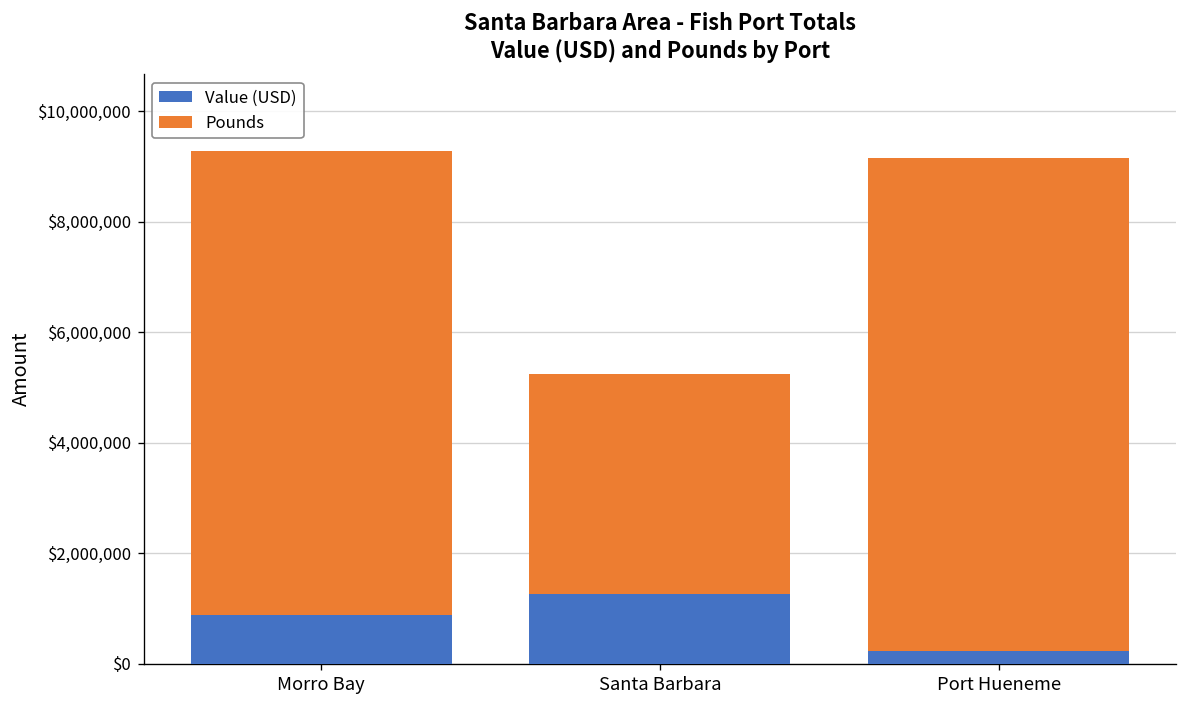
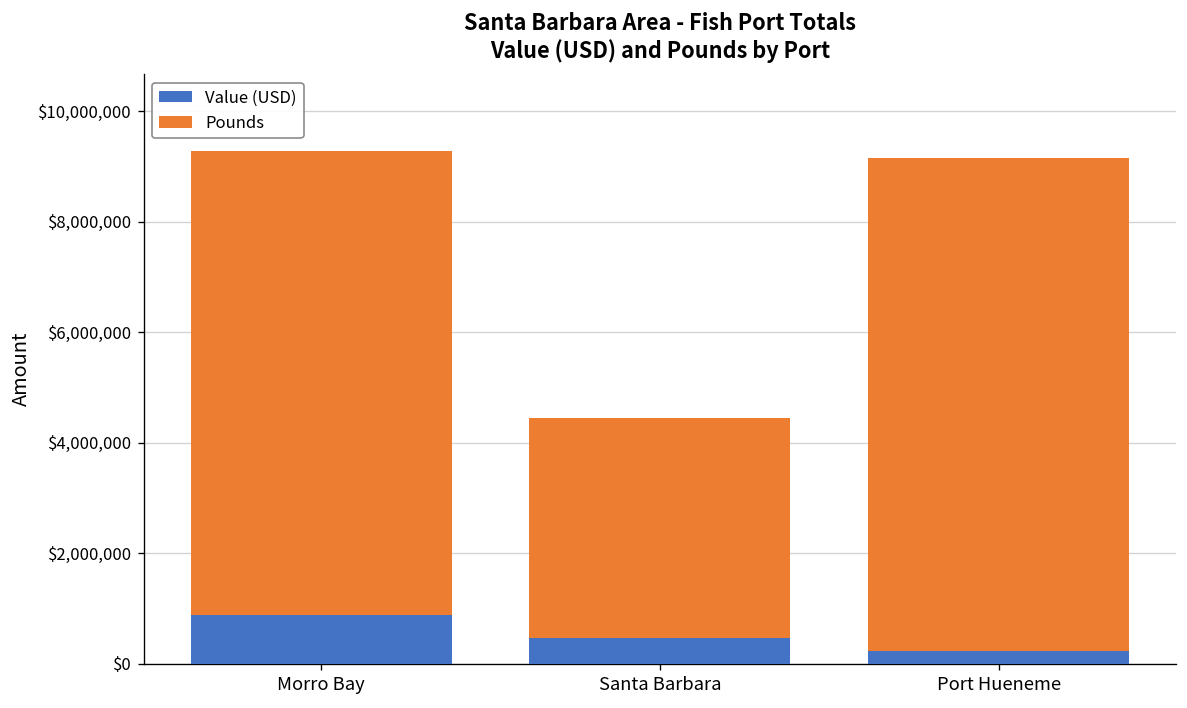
  {
    "Value (USD)": {
      "Morro Bay": "$900,000",
-     "Santa Barbara": "$1,300,000",
+     "Santa Barbara": "$500,000",
      "Port Hueneme": "$200,000"
    },
    "Pounds": {
      "Morro Bay": "$8,400,000",
      "Santa Barbara": "$4,000,000",
      "Port Hueneme": "$8,900,000"
    }
  }
